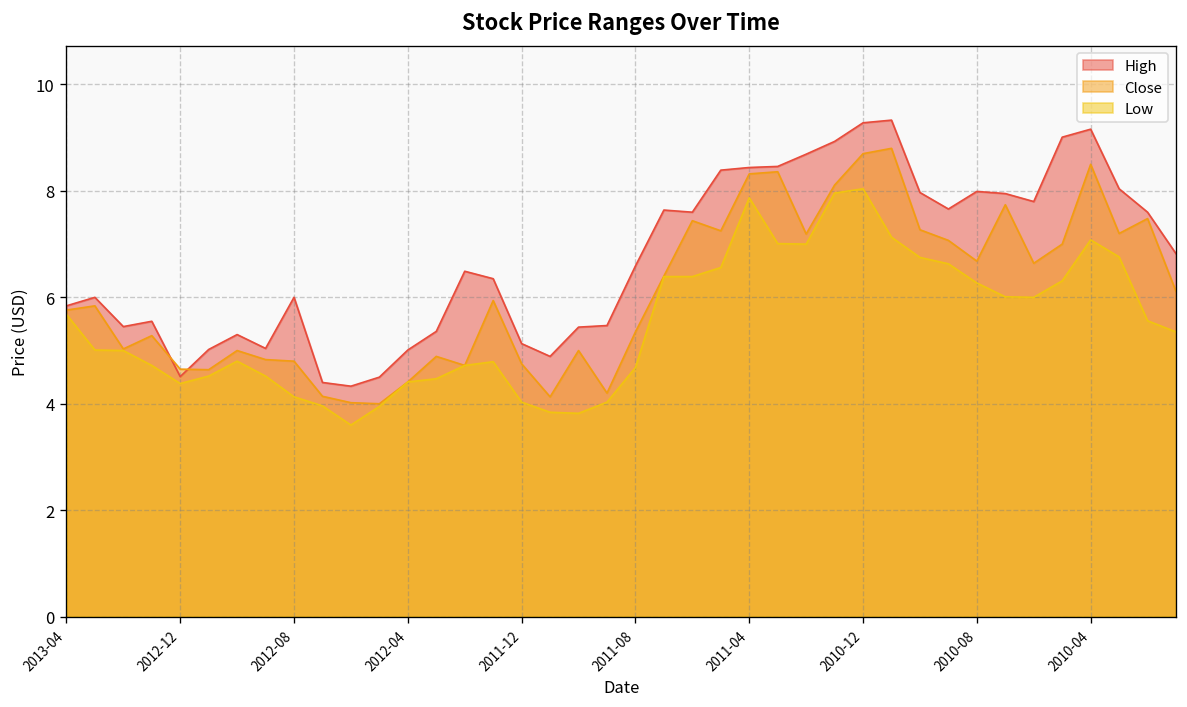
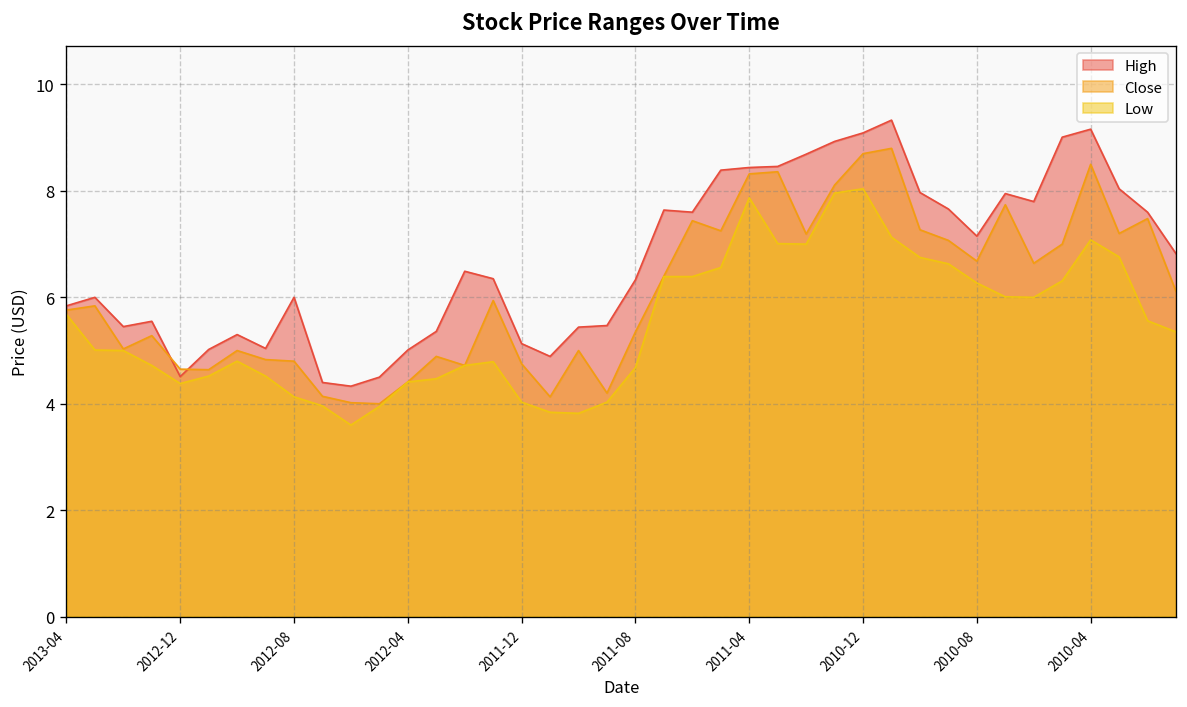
  {
    "High": {
      "2013-04": 5.8,
      "2012-12": 4.5,
      "2012-08": 6.0,
      "2012-04": 5.0,
      "2011-12": 5.1,
-     "2011-08": 6.6,
+     "2011-08": 6.3,
      "2011-04": 8.4,
-     "2010-12": 9.3,
-     "2010-08": 8.0,
+     "2010-12": 9.1,
+     "2010-08": 7.2,
      "2010-04": 9.2
    }
  }
